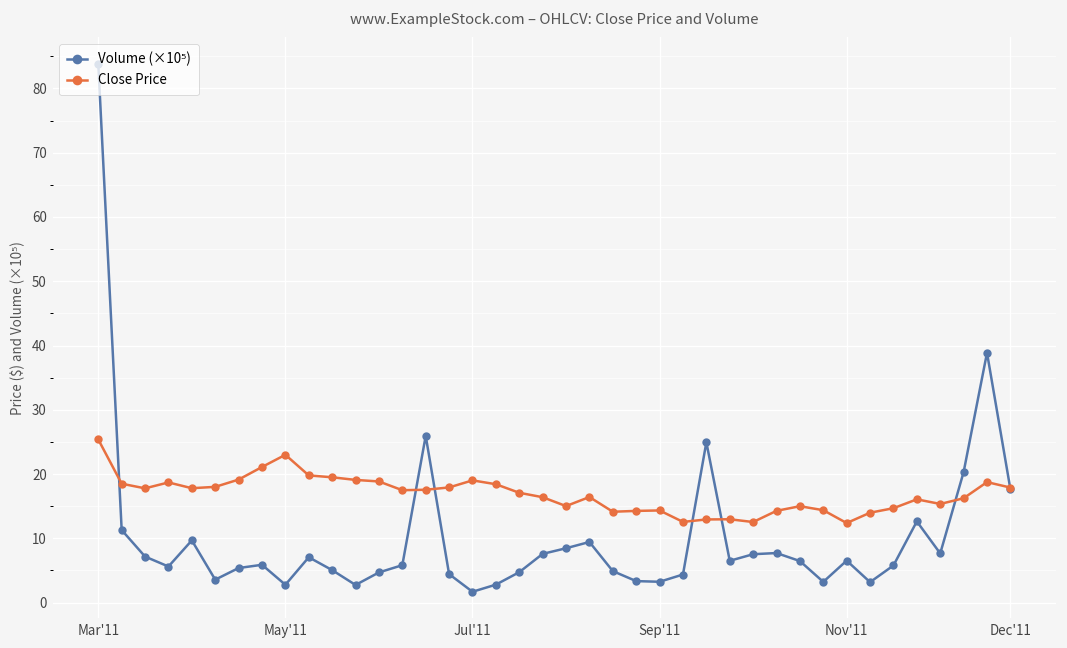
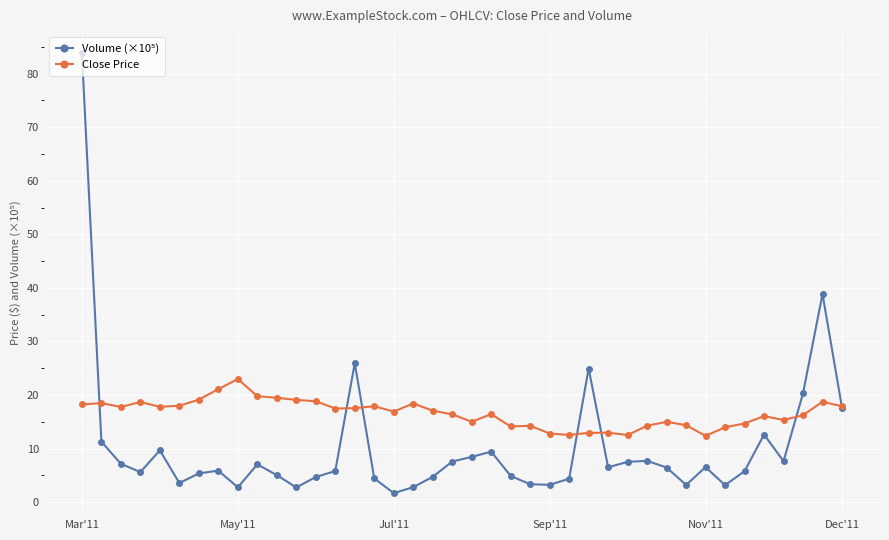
  {
    "Volume (×10⁵)": {
      "May'11": 3,
      "Jul'11": 2,
      "Sep'11": 3,
      "Nov'11": 7
    },
    "Close Price": {
-     "Mar'11": 25,
+     "Mar'11": 18,
      "May'11": 23,
-     "Jul'11": 19,
-     "Sep'11": 14,
+     "Jul'11": 17,
+     "Sep'11": 13,
      "Nov'11": 12
    }
  }
